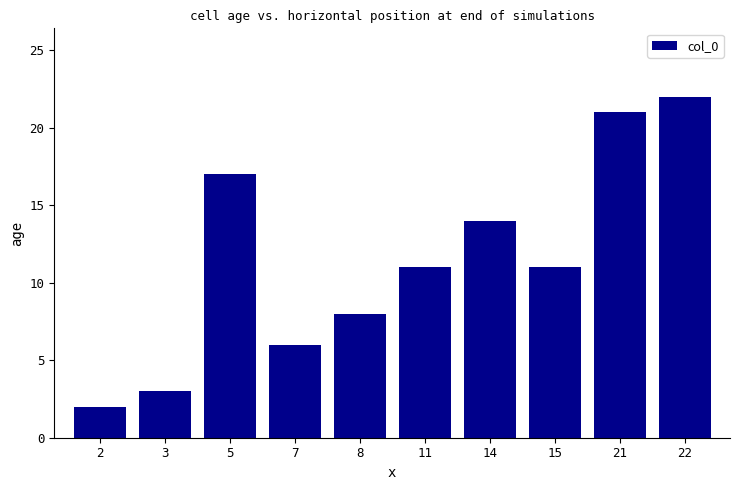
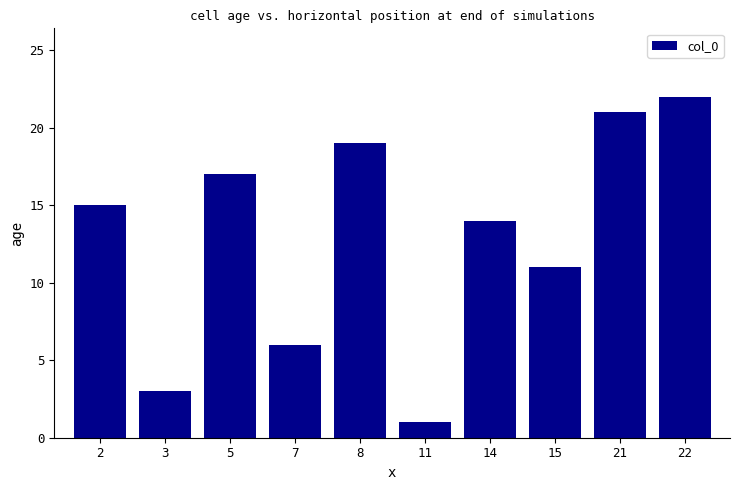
  {
-   "2": 2,
+   "2": 15,
    "3": 3,
    "5": 17,
    "7": 6,
-   "8": 8,
-   "11": 11,
+   "8": 19,
+   "11": 1,
    "14": 14,
    "15": 11,
    "21": 21,
    "22": 22
  }
